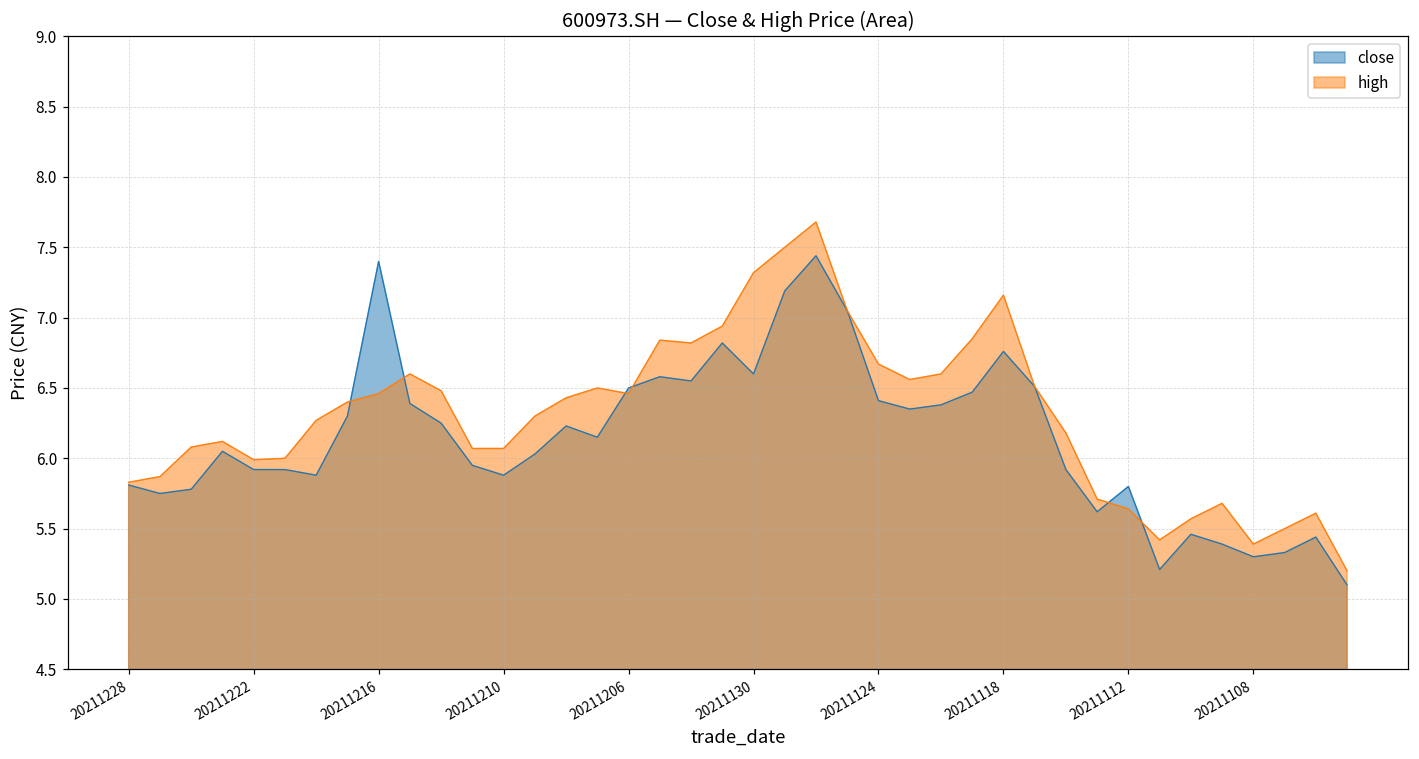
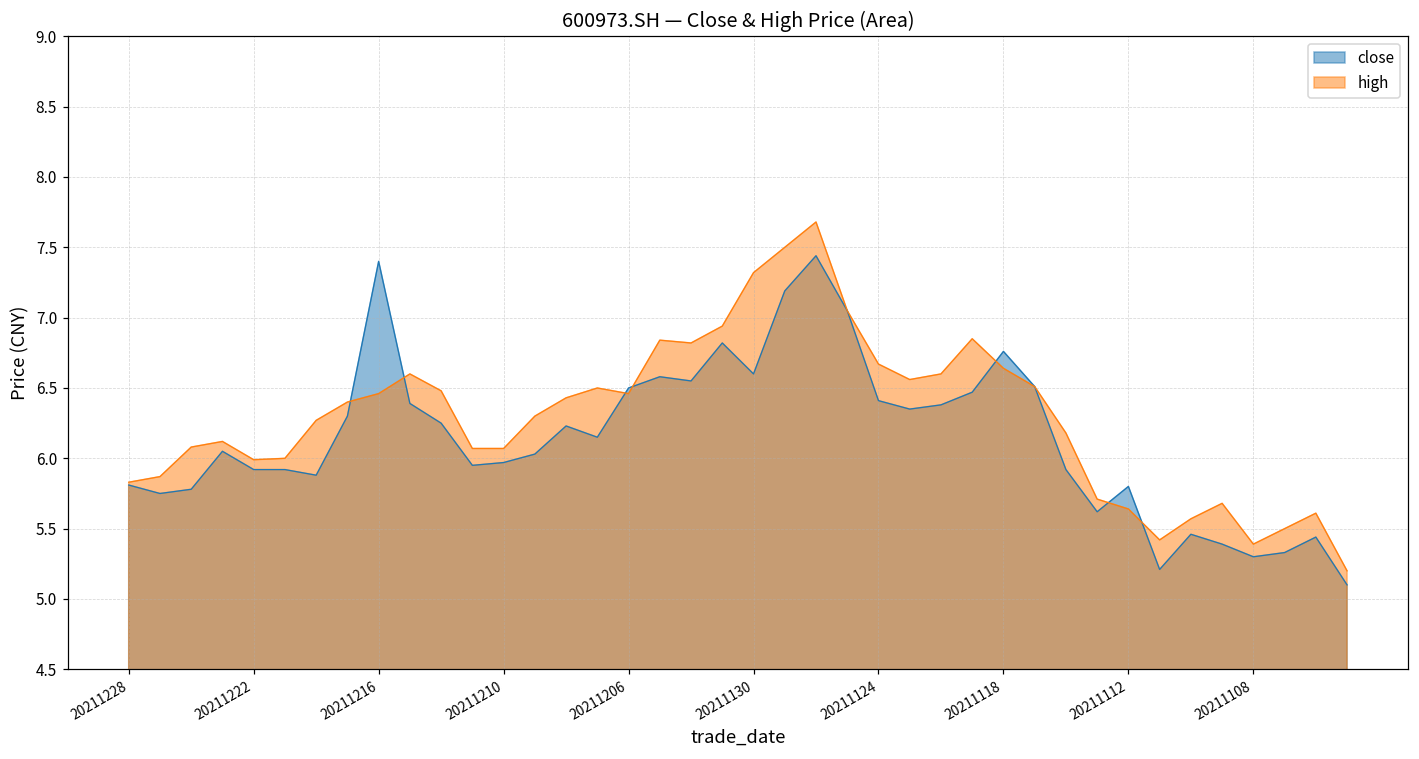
  {
    "close": {
      "20211222": 5.92,
      "20211216": 7.40,
-     "20211210": 5.88,
+     "20211210": 5.97,
      "20211206": 6.50,
      "20211130": 6.60,
      "20211124": 6.41,
      "20211118": 6.76,
      "20211112": 5.80,
      "20211108": 5.30
    },
    "high": {
      "20211222": 5.99,
      "20211216": 6.46,
      "20211210": 6.07,
      "20211206": 6.46,
      "20211130": 7.32,
      "20211124": 6.67,
-     "20211118": 7.16,
+     "20211118": 6.64,
      "20211112": 5.64,
      "20211108": 5.39
    }
  }
